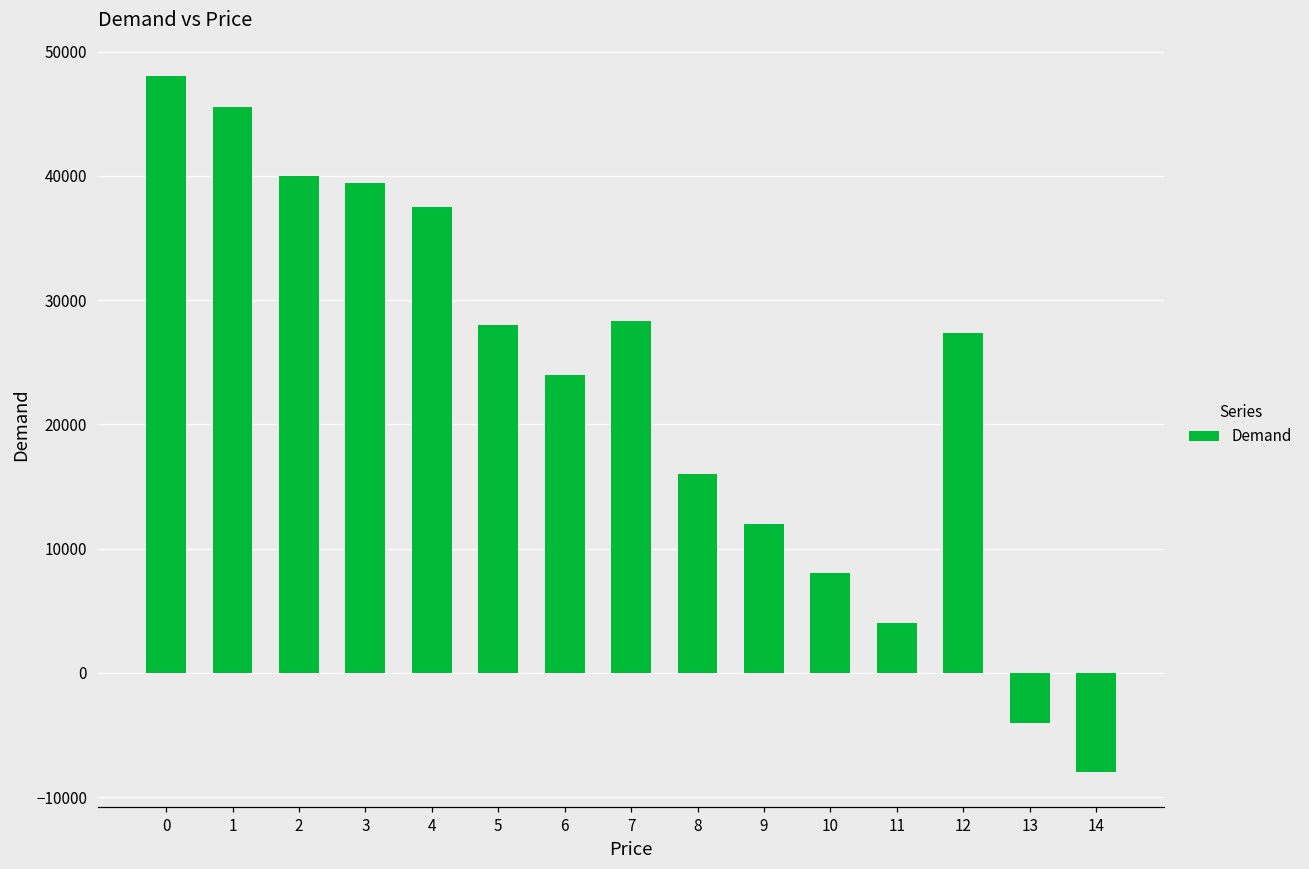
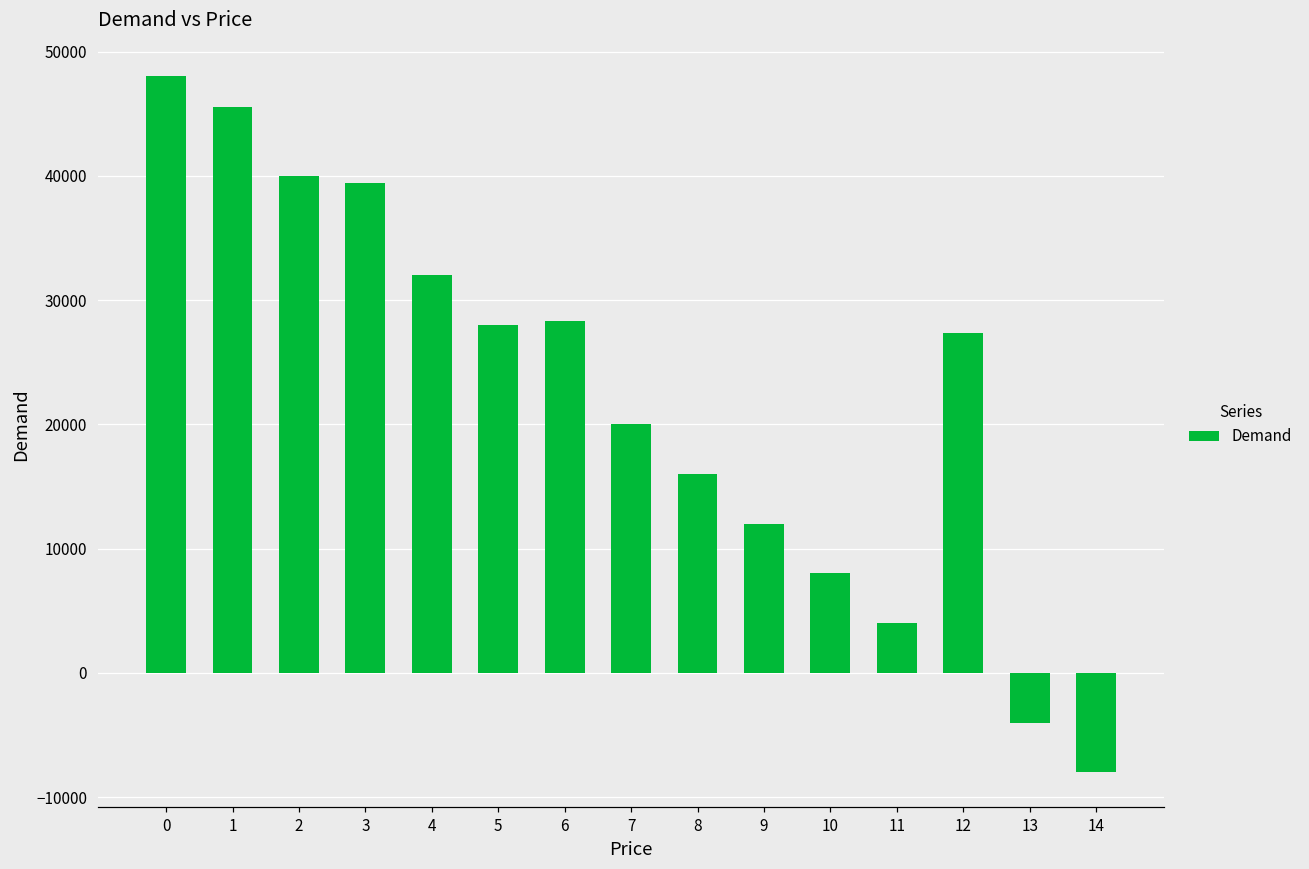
  {
    "0": 48000,
    "1": 45600,
    "2": 40000,
    "3": 39400,
-   "4": 37500,
+   "4": 32000,
    "5": 28000,
-   "6": 24000,
-   "7": 28300,
+   "6": 28300,
+   "7": 20000,
    "8": 16000,
    "9": 12000,
    "10": 8000,
    "11": 4000,
    "12": 27400,
    "13": -4000,
    "14": -8000
  }
